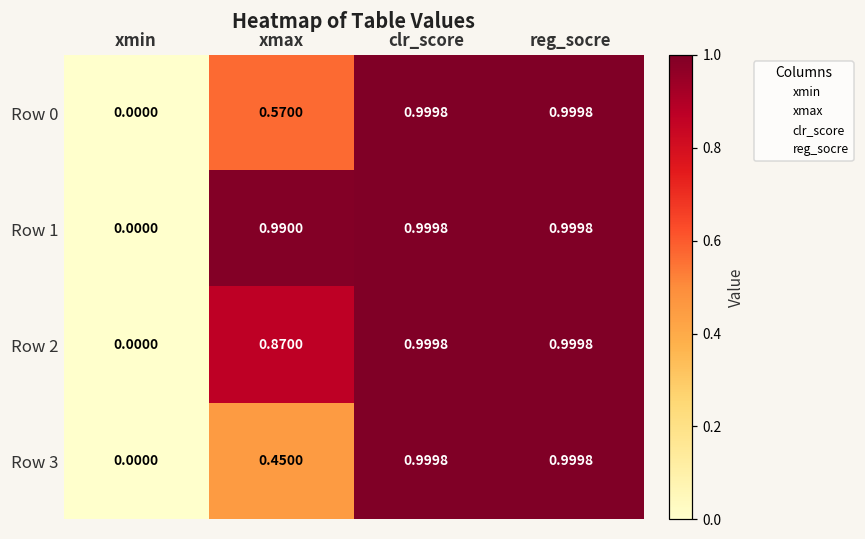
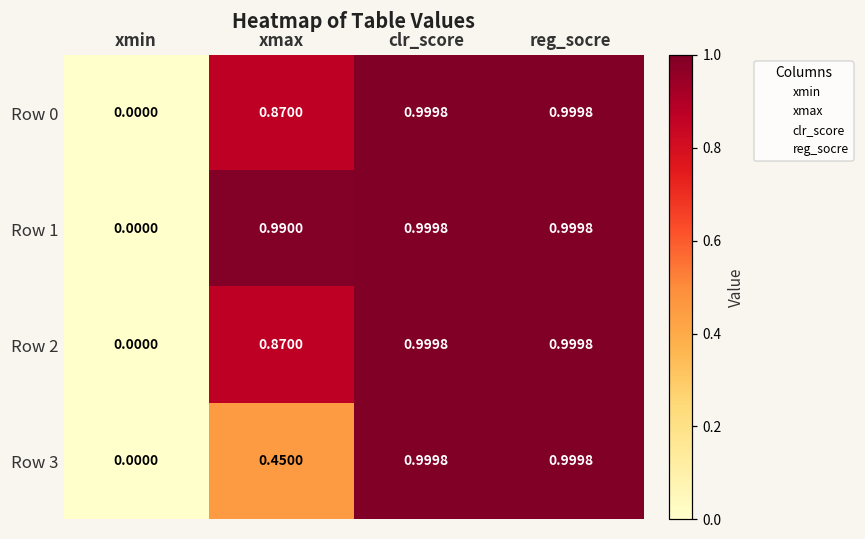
  {
    "Row 0": {
      "xmin": 0.0000,
-     "xmax": 0.5700,
+     "xmax": 0.8700,
      "clr_score": 0.9998,
      "reg_socre": 0.9998
    },
    "Row 1": {
      "xmin": 0.0000,
      "xmax": 0.9900,
      "clr_score": 0.9998,
      "reg_socre": 0.9998
    },
    "Row 2": {
      "xmin": 0.0000,
      "xmax": 0.8700,
      "clr_score": 0.9998,
      "reg_socre": 0.9998
    },
    "Row 3": {
      "xmin": 0.0000,
      "xmax": 0.4500,
      "clr_score": 0.9998,
      "reg_socre": 0.9998
    }
  }
